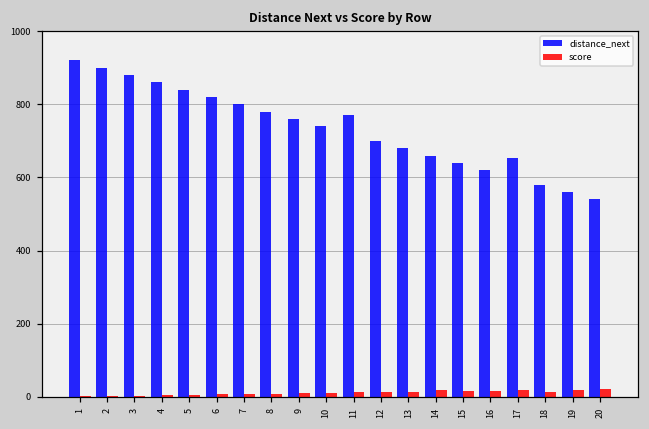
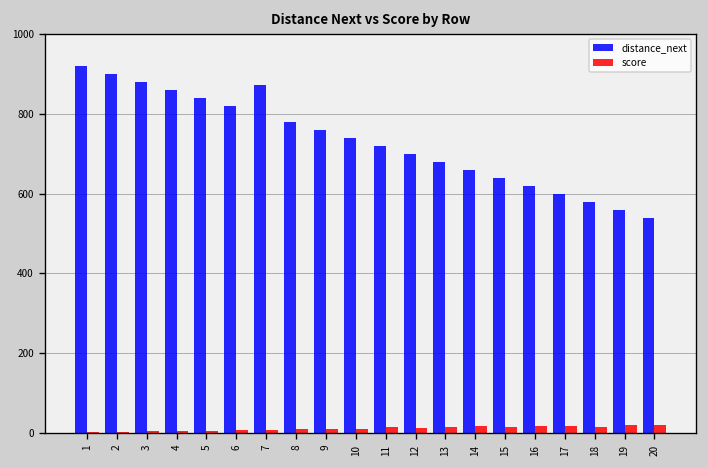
  {
    "distance_next": {
      "1": 920,
      "2": 900,
      "3": 880,
      "4": 860,
      "5": 840,
      "6": 820,
-     "7": 800,
+     "7": 870,
      "8": 780,
      "9": 760,
      "10": 740,
-     "11": 770,
+     "11": 720,
      "12": 700,
      "13": 680,
      "14": 660,
      "15": 640,
      "16": 620,
-     "17": 650,
+     "17": 600,
      "18": 580,
      "19": 560,
      "20": 540
    },
    "score": {
      "7": 10,
      "8": 10,
      "9": 10,
      "10": 10,
      "11": 10,
      "12": 10,
      "13": 10,
      "14": 20,
      "15": 20,
      "16": 20,
      "17": 20,
      "18": 20,
      "19": 20,
      "20": 20
    }
  }
